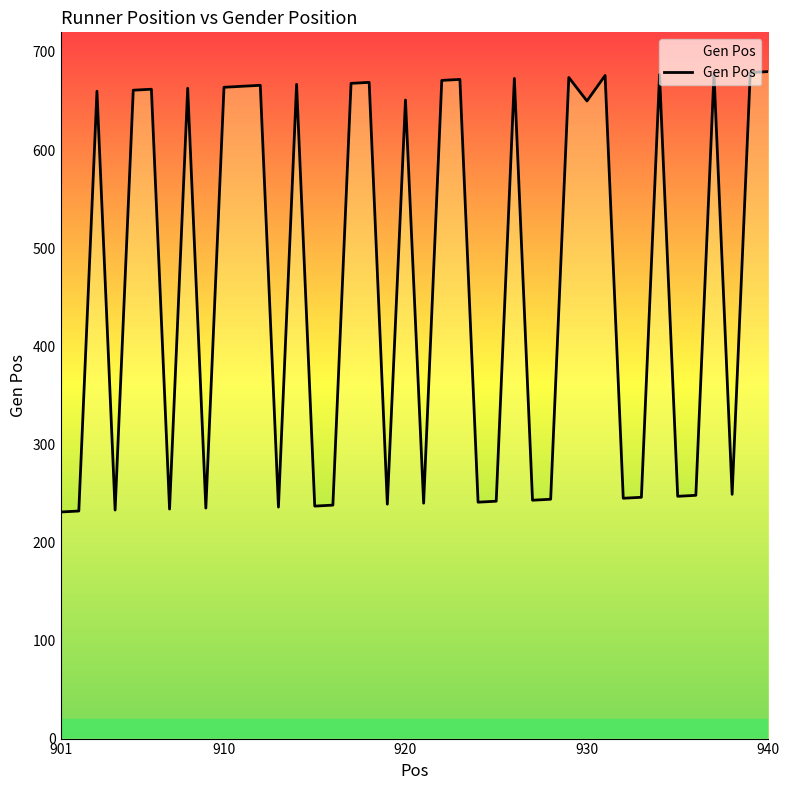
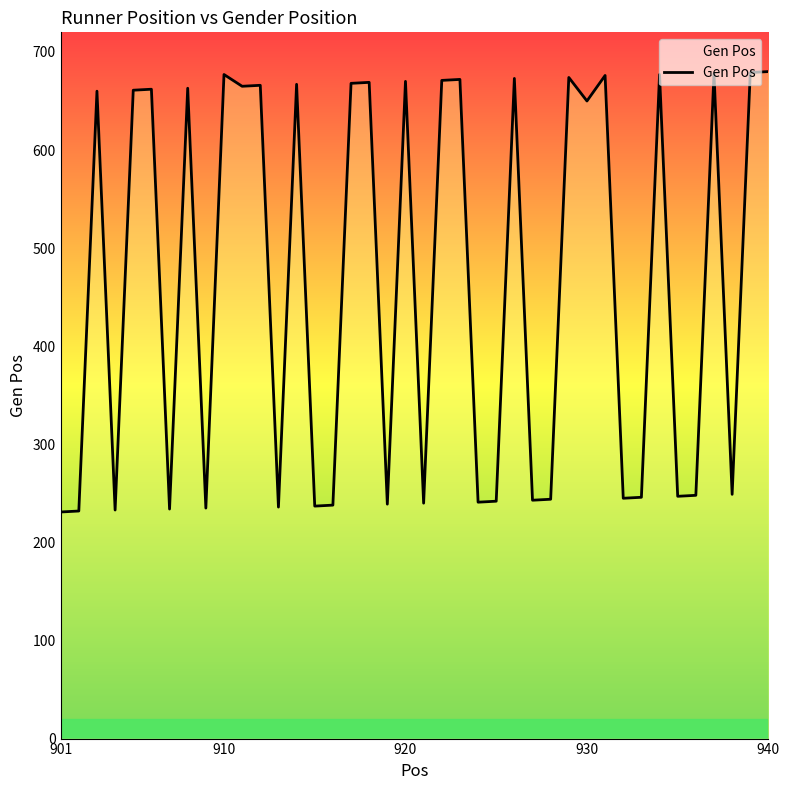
  {
    "901": 230,
-   "910": 660,
-   "920": 650,
+   "910": 680,
+   "920": 670,
    "930": 650,
    "940": 680
  }
